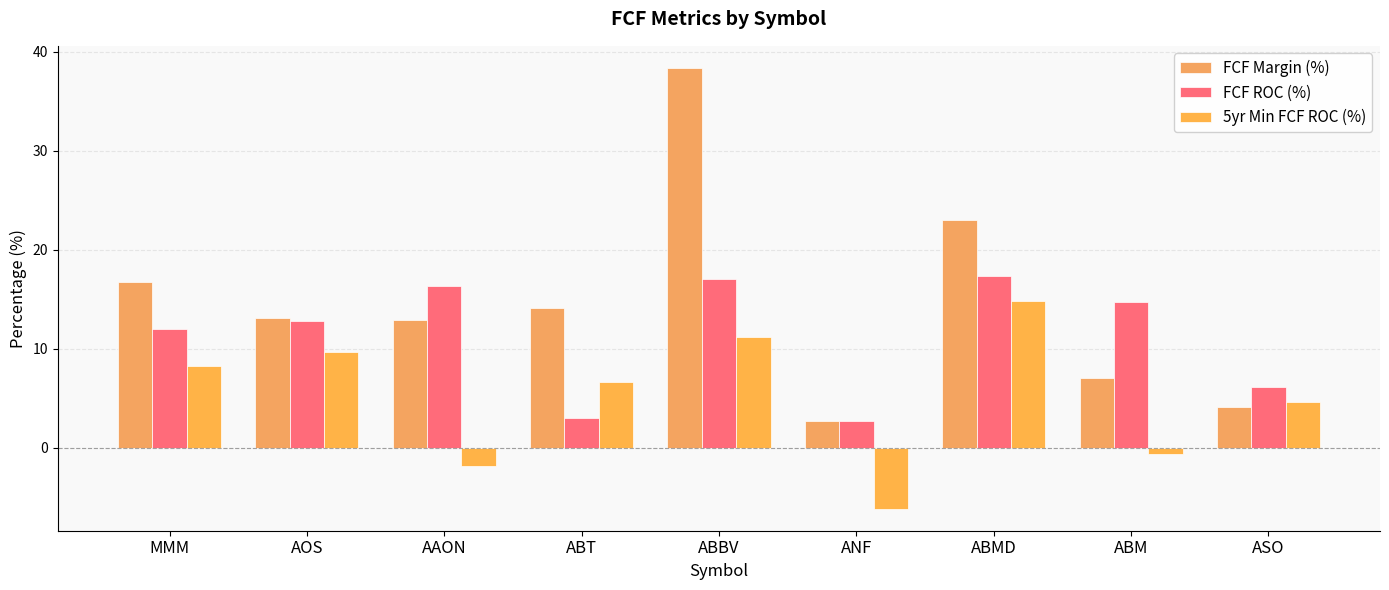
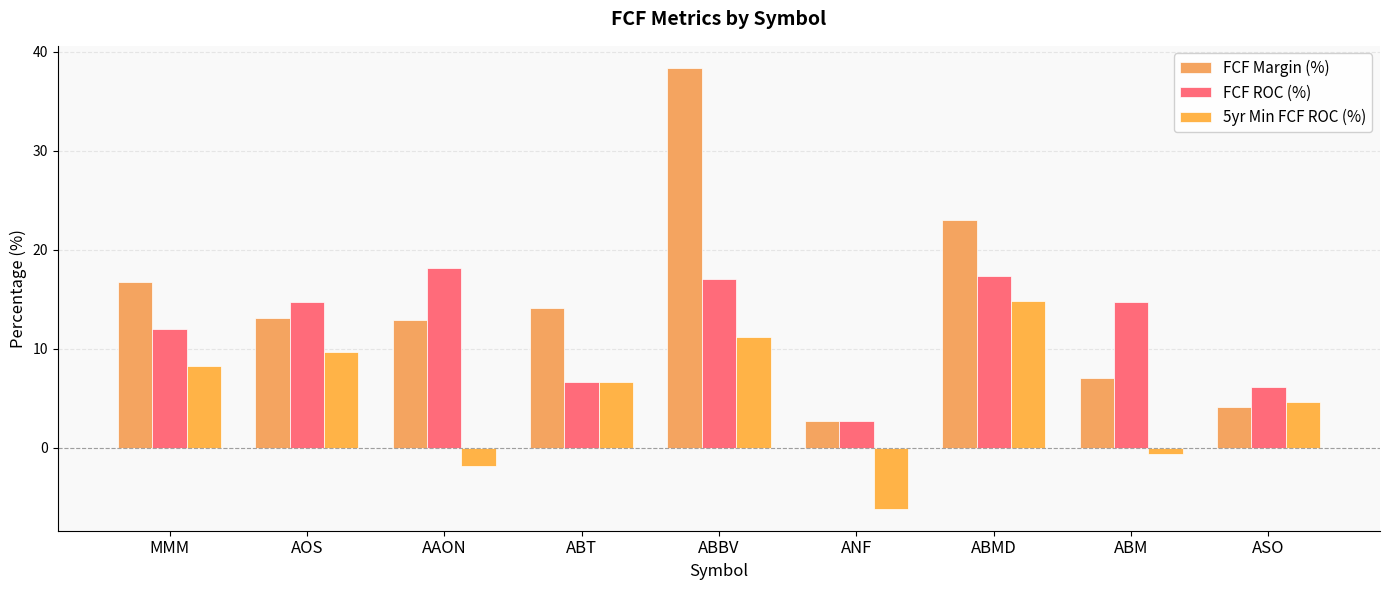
  {
    "FCF ROC (%)": {
      "MMM": 12,
-     "AOS": 13,
-     "AAON": 16,
-     "ABT": 3,
+     "AOS": 15,
+     "AAON": 18,
+     "ABT": 7,
      "ABBV": 17,
      "ANF": 3,
      "ABMD": 17,
      "ABM": 15,
      "ASO": 6
    }
  }
